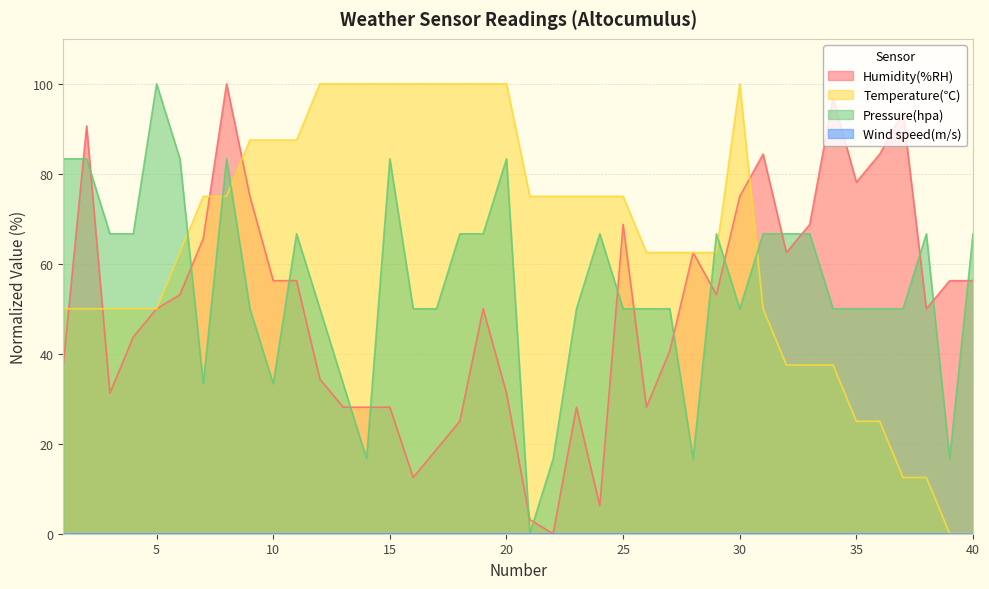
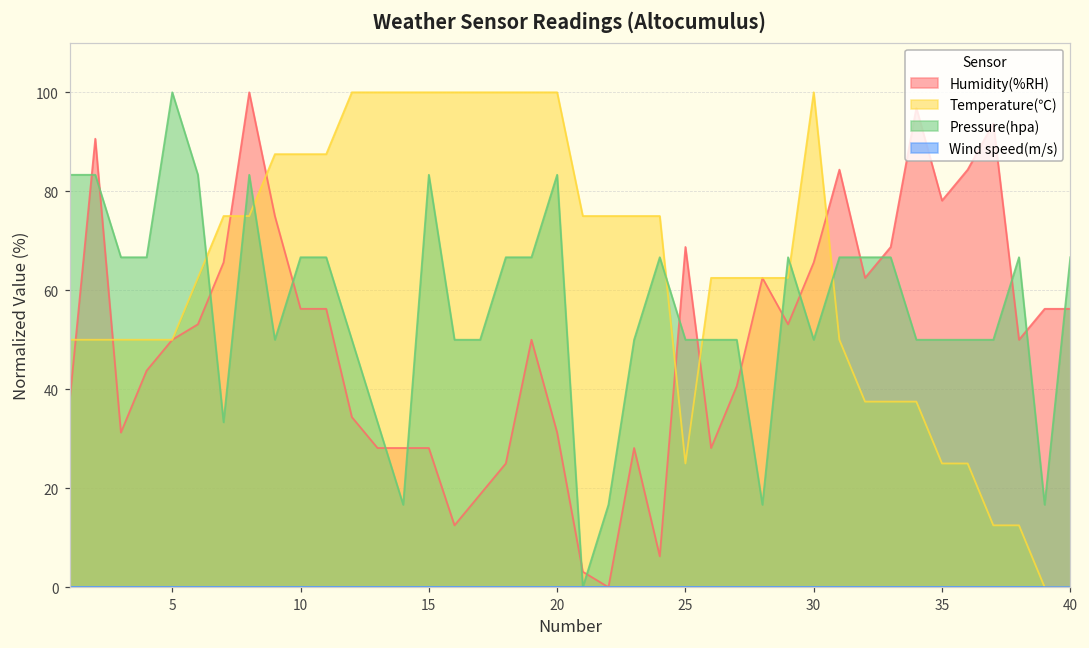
  {
    "Humidity(%RH)": {
      "10": 56,
      "15": 28,
      "20": 31,
      "25": 69,
-     "30": 75,
+     "30": 66,
      "35": 78,
      "40": 56
    },
    "Temperature(℃)": {
      "10": 87,
      "15": 100,
      "20": 100,
-     "25": 75,
+     "25": 25,
      "30": 100,
      "35": 25
    },
    "Pressure(hpa)": {
      "5": 100,
-     "10": 33,
+     "10": 67,
      "15": 83,
      "20": 83,
      "25": 50,
      "30": 50,
      "35": 50,
      "40": 67
    },
    "Wind speed(m/s)": {
      "5": 0,
      "10": 0,
      "15": 0,
      "20": 0,
      "25": 0,
      "30": 0,
      "35": 0
    }
  }
